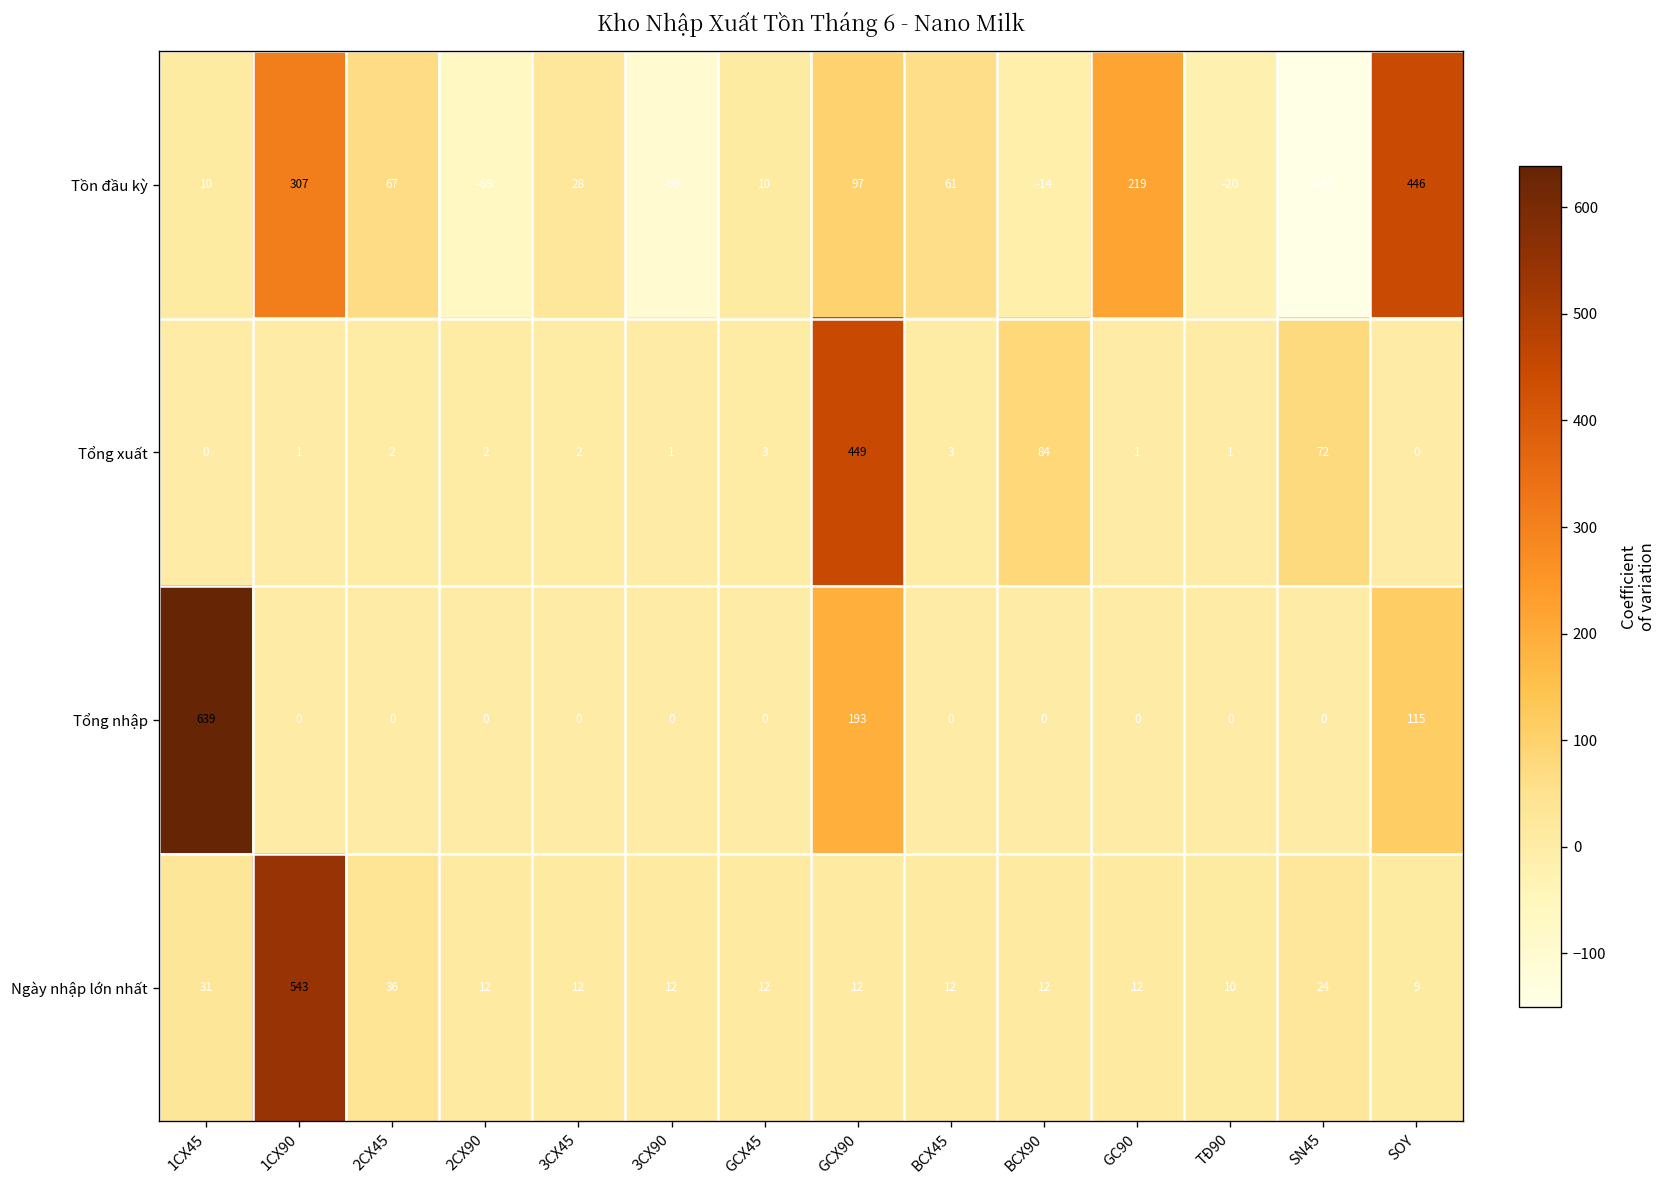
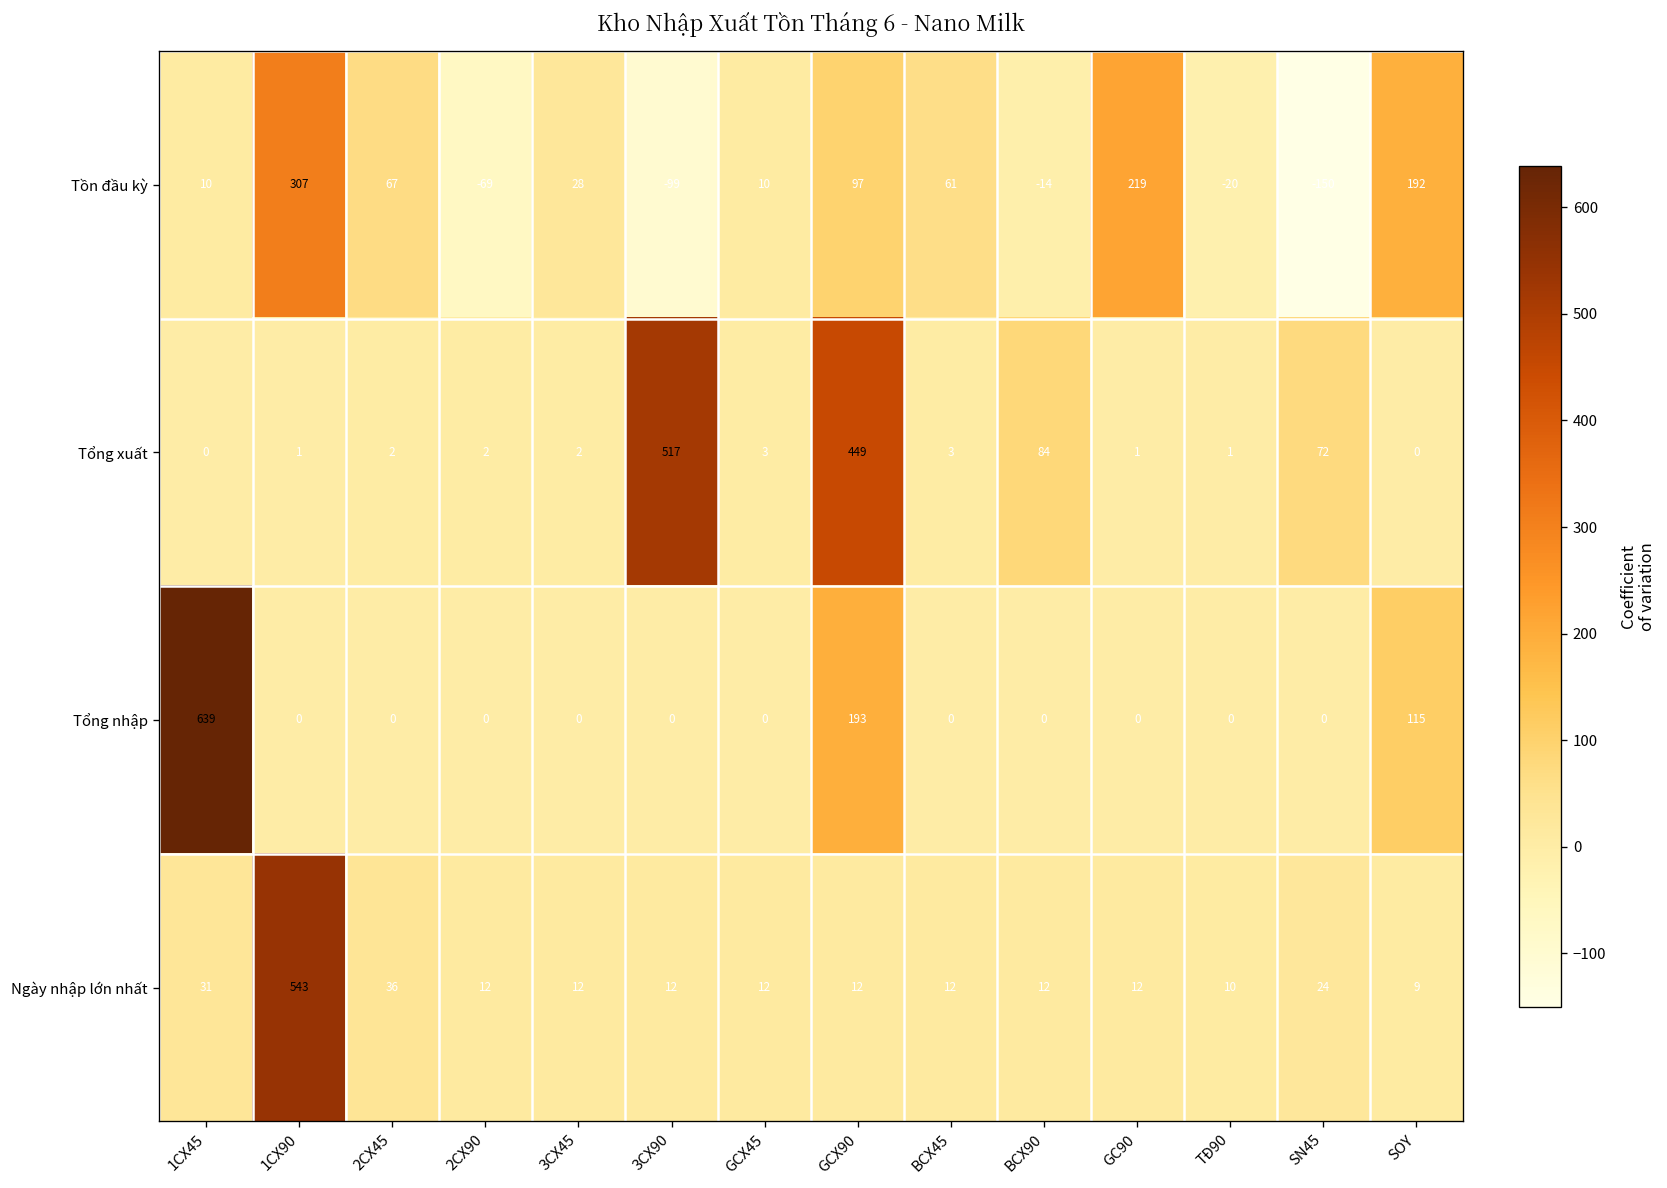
  {
    "Tồn đầu kỳ": {
      "1CX45": 10,
      "1CX90": 307,
      "2CX45": 67,
      "2CX90": -69,
      "3CX45": 28,
      "GCX45": 10,
      "GCX90": 97,
      "BCX45": 61,
      "BCX90": -14,
      "GC90": 219,
      "TĐ90": -20,
-     "SOY": 446
+     "SOY": 192
    },
    "Tổng xuất": {
      "1CX45": 0,
      "1CX90": 1,
      "2CX45": 2,
      "2CX90": 2,
      "3CX45": 2,
-     "3CX90": 1,
+     "3CX90": 517,
      "GCX45": 3,
      "GCX90": 449,
      "BCX45": 3,
      "BCX90": 84,
      "GC90": 1,
      "TĐ90": 1,
      "SN45": 72,
      "SOY": 0
    },
    "Tổng nhập": {
      "1CX45": 639,
      "1CX90": 0,
      "2CX45": 0,
      "2CX90": 0,
      "3CX45": 0,
      "3CX90": 0,
      "GCX45": 0,
      "GCX90": 193,
      "BCX45": 0,
      "BCX90": 0,
      "GC90": 0,
      "TĐ90": 0,
      "SN45": 0,
      "SOY": 115
    },
    "Ngày nhập lớn nhất": {
      "1CX45": 31,
      "1CX90": 543,
      "2CX45": 36,
      "2CX90": 12,
      "3CX45": 12,
      "3CX90": 12,
      "GCX45": 12,
      "GCX90": 12,
      "BCX45": 12,
      "BCX90": 12,
      "GC90": 12,
      "TĐ90": 10,
      "SN45": 24,
      "SOY": 9
    }
  }
